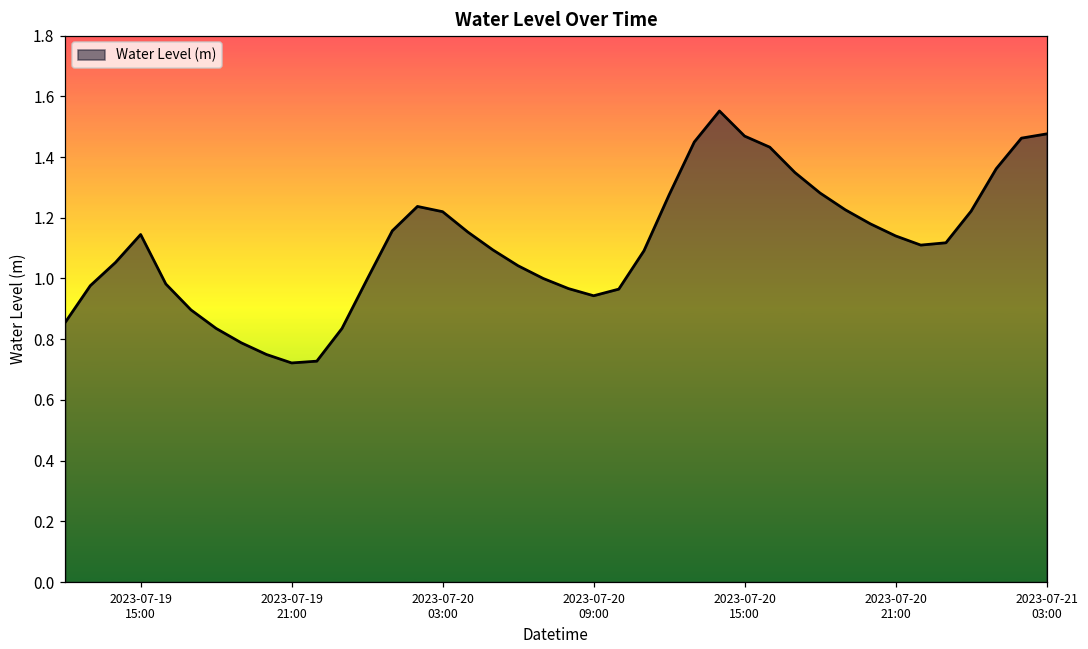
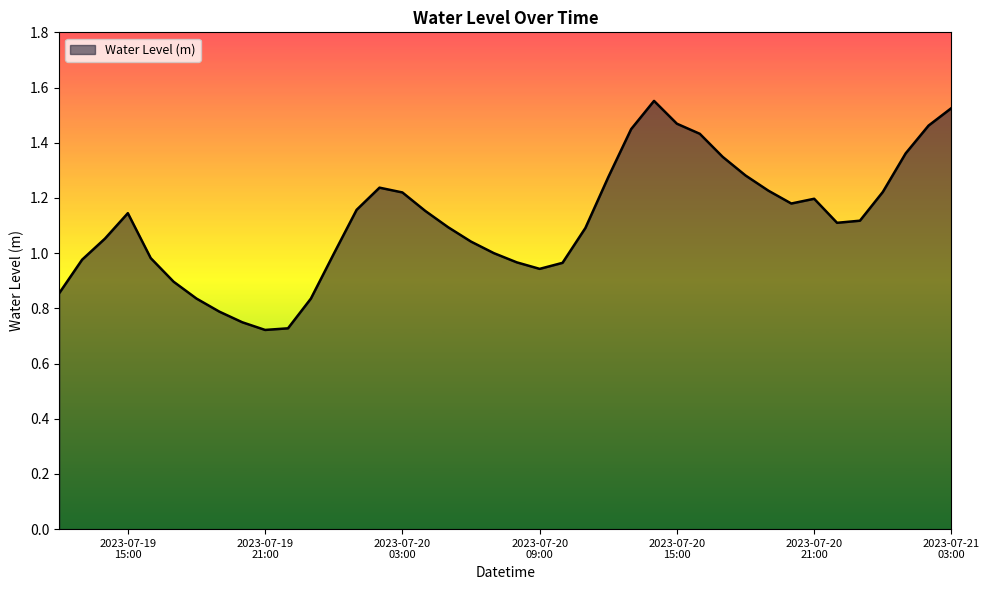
  {
    "2023-07-19 15:00": 1.14,
    "2023-07-19 21:00": 0.72,
    "2023-07-20 03:00": 1.22,
    "2023-07-20 09:00": 0.94,
    "2023-07-20 15:00": 1.47,
-   "2023-07-20 21:00": 1.14,
-   "2023-07-21 03:00": 1.48
+   "2023-07-20 21:00": 1.20,
+   "2023-07-21 03:00": 1.53
  }
